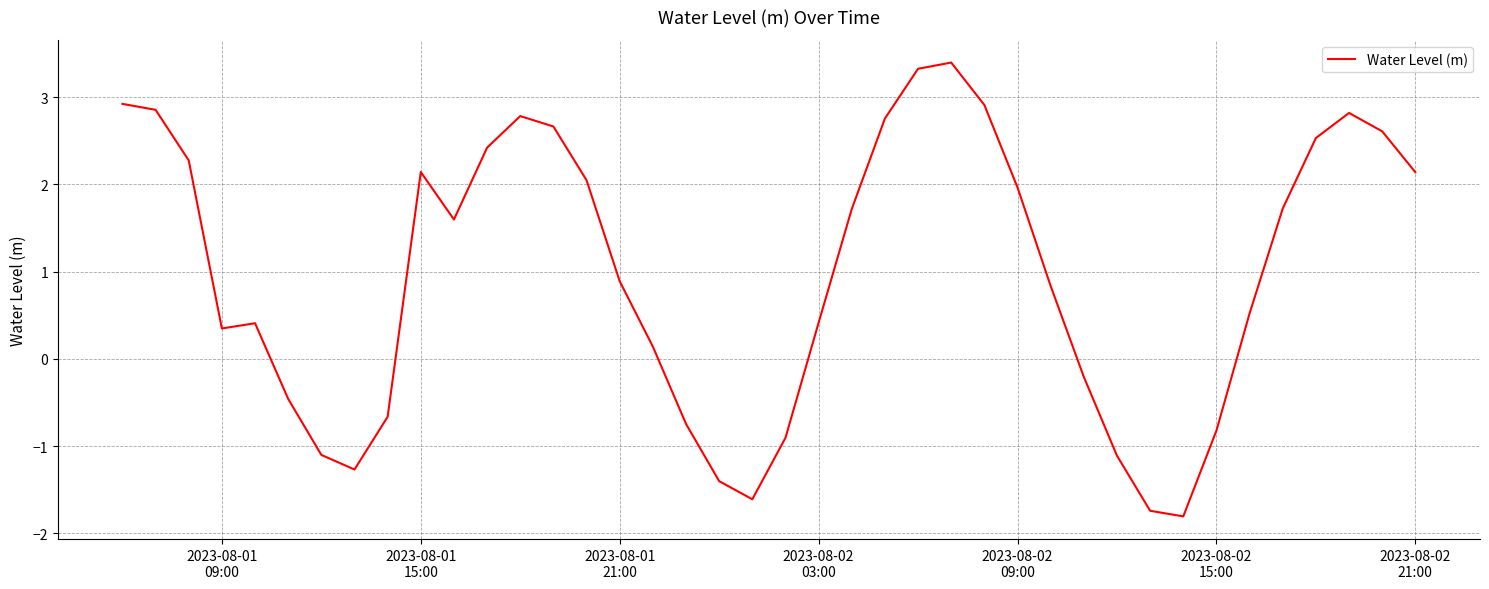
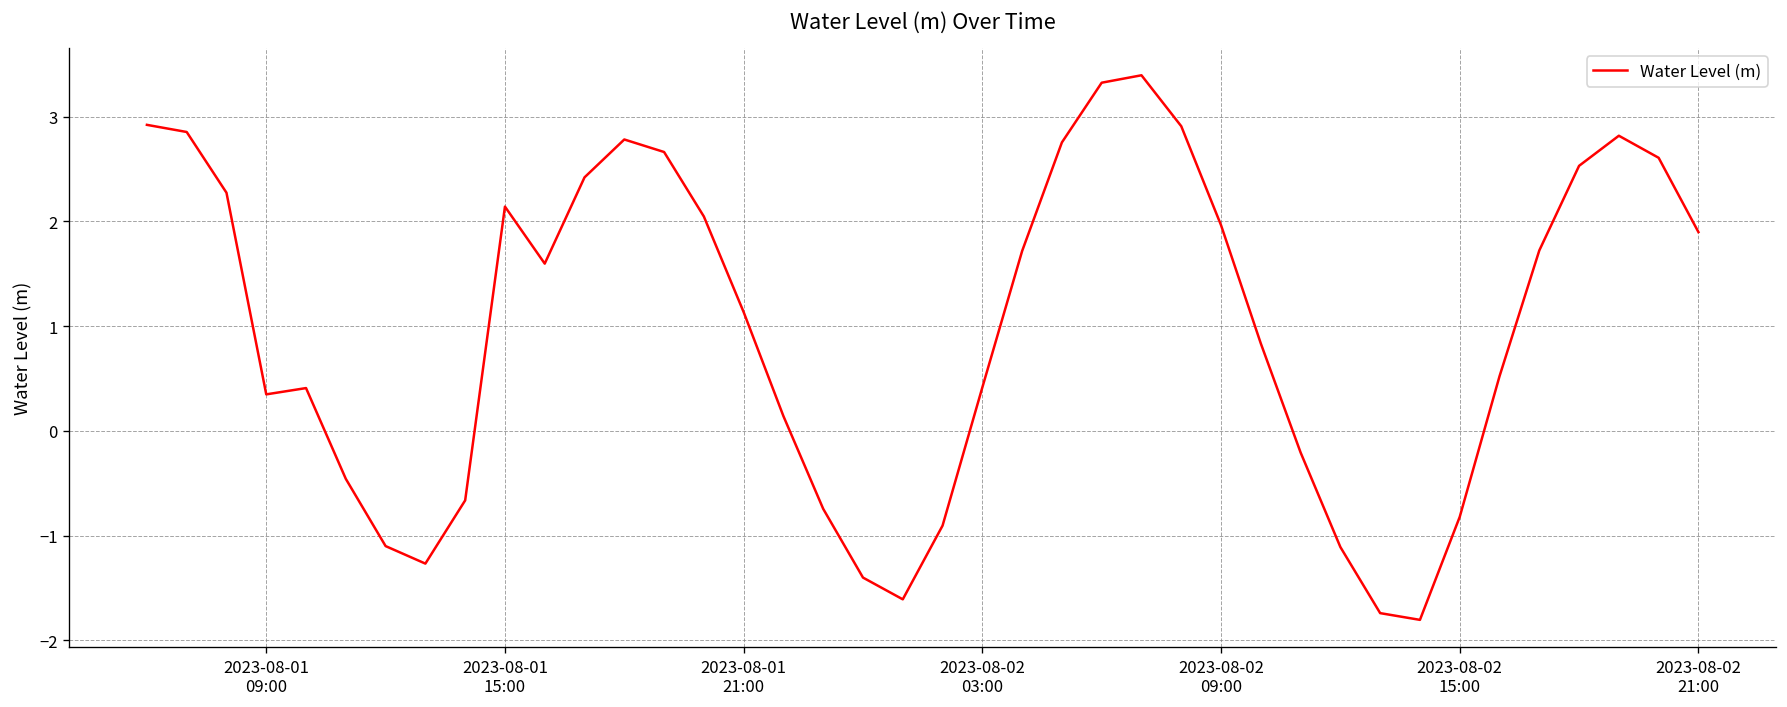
  {
    "2023-08-01 09:00": 0.3,
    "2023-08-01 15:00": 2.1,
-   "2023-08-01 21:00": 0.9,
+   "2023-08-01 21:00": 1.1,
    "2023-08-02 03:00": 0.4,
    "2023-08-02 09:00": 2.0,
    "2023-08-02 15:00": -0.8,
-   "2023-08-02 21:00": 2.1
+   "2023-08-02 21:00": 1.9
  }
